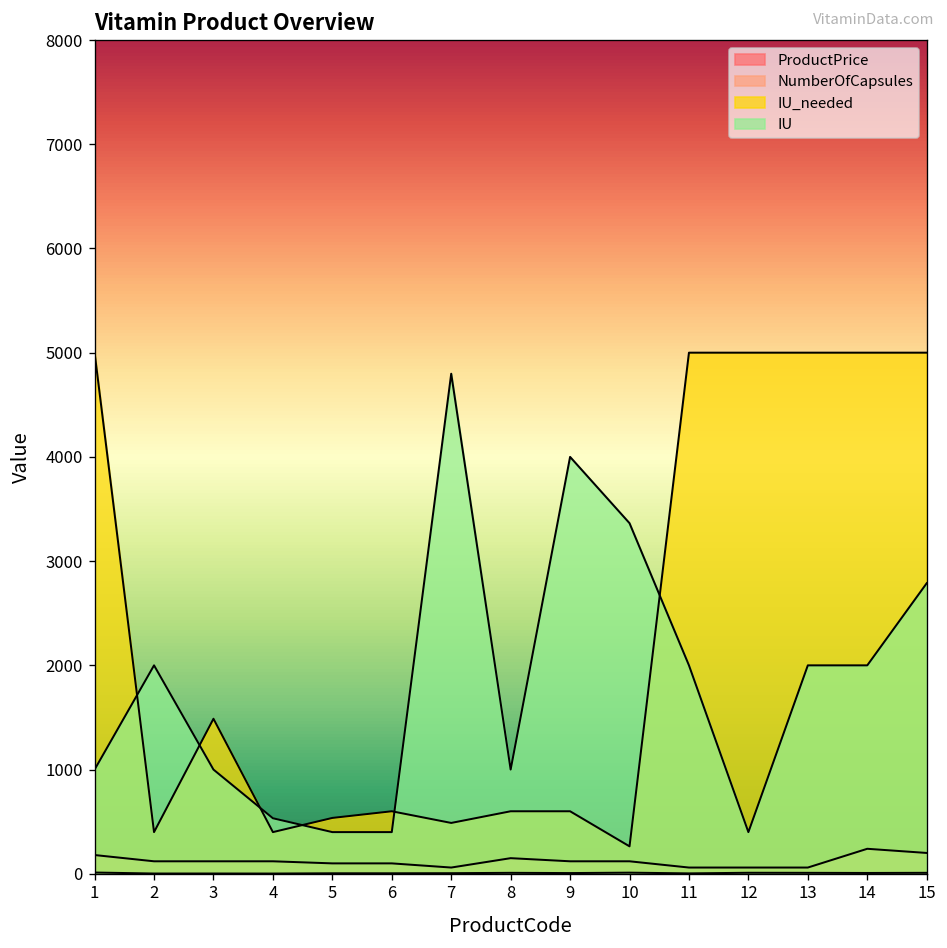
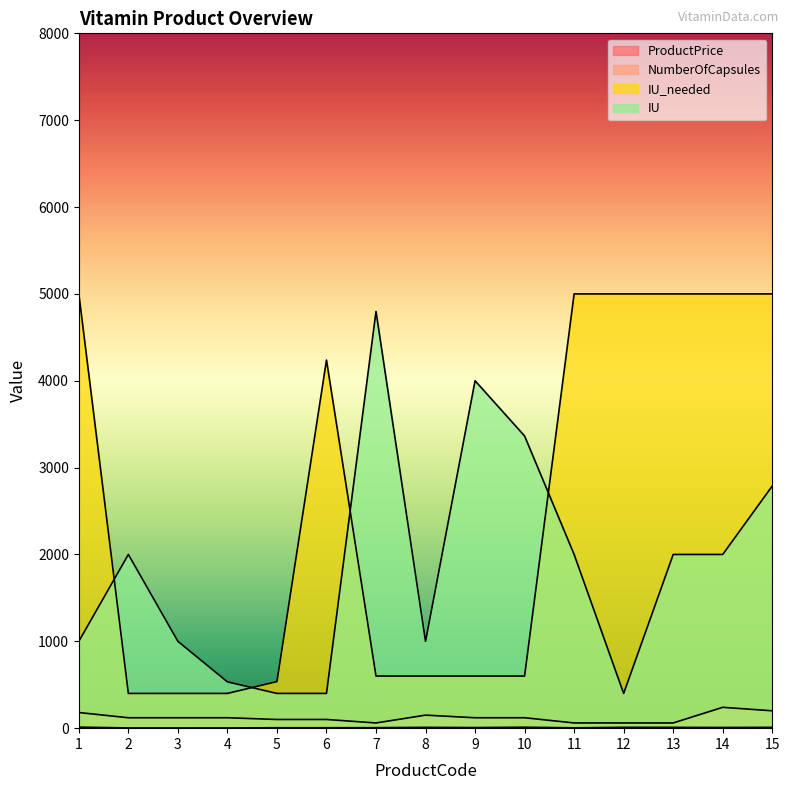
  {
    "IU_needed": {
      "1": 5000,
      "2": 400,
-     "3": 1500,
+     "3": 400,
      "4": 400,
      "5": 500,
-     "6": 600,
-     "7": 500,
+     "6": 4200,
+     "7": 600,
      "8": 600,
      "9": 600,
-     "10": 300,
+     "10": 600,
      "11": 5000,
      "12": 5000,
      "13": 5000,
      "14": 5000,
      "15": 5000
    },
    "IU": {
      "1": 1000,
      "2": 2000,
      "3": 1000,
      "4": 500,
      "5": 400,
      "6": 400,
      "7": 4800,
      "8": 1000,
      "9": 4000,
      "10": 3400,
      "11": 2000,
      "12": 400,
      "13": 2000,
      "14": 2000,
      "15": 2800
    }
  }
